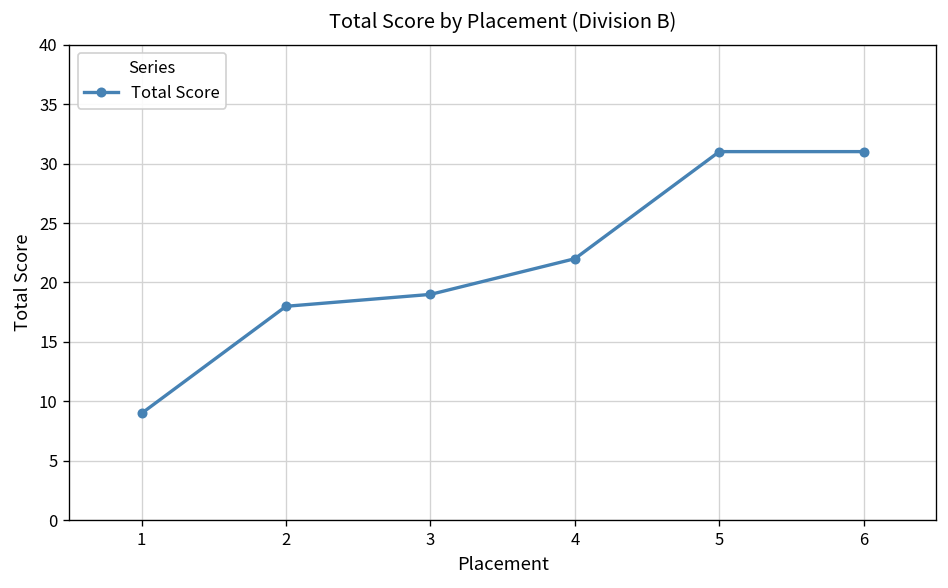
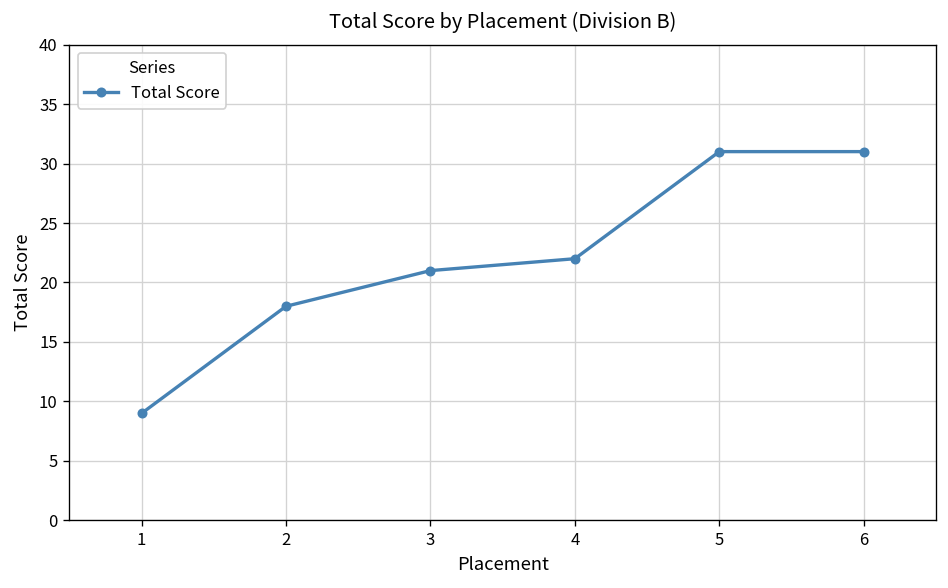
  {
    "1": 9,
    "2": 18,
-   "3": 19,
+   "3": 21,
    "4": 22,
    "5": 31,
    "6": 31
  }
